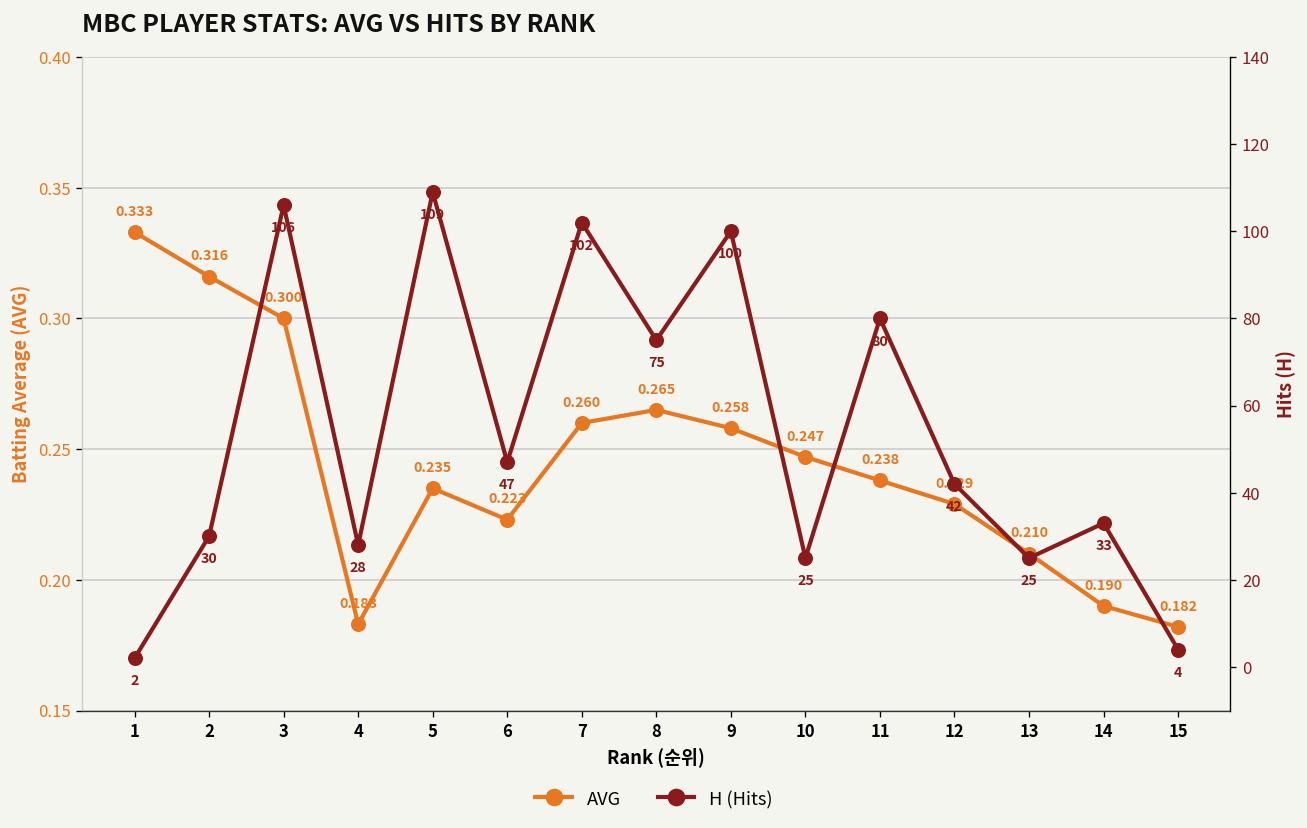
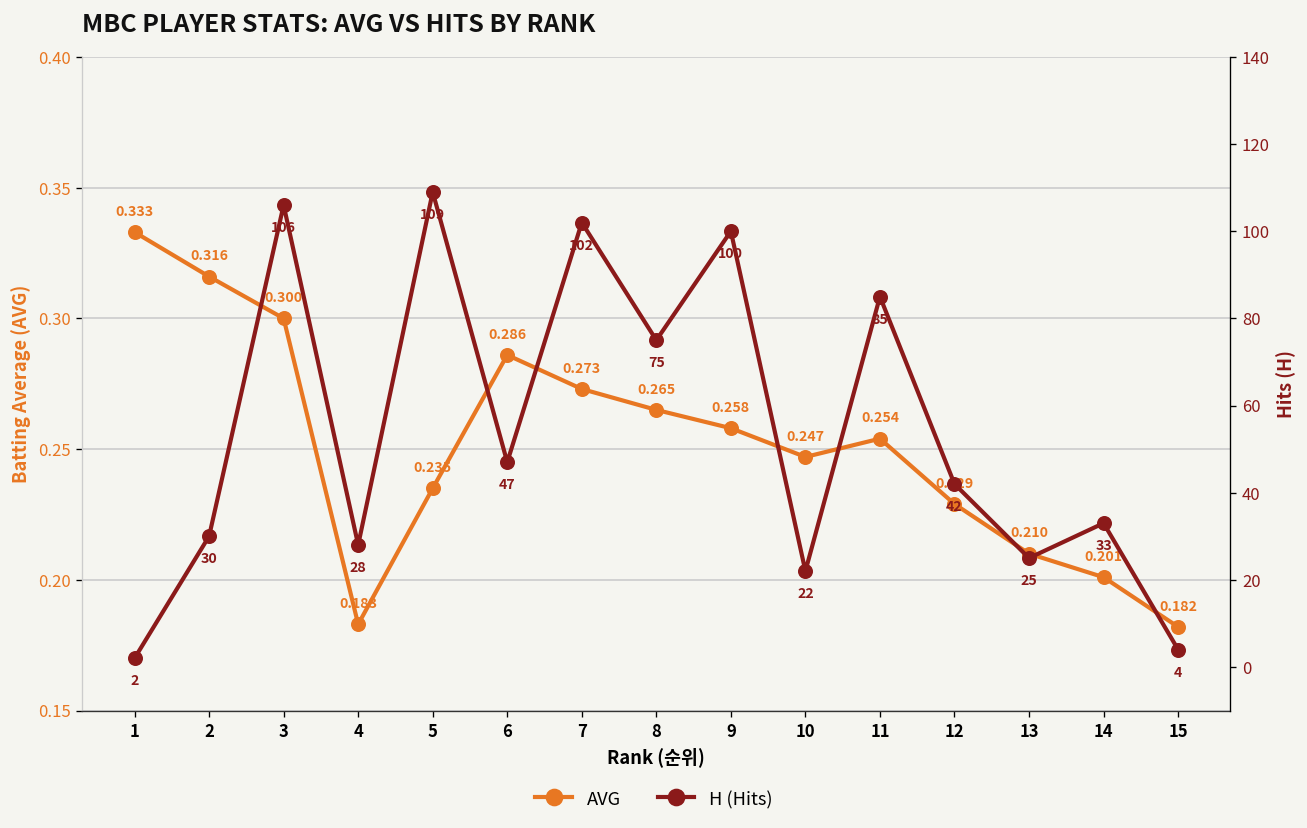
  {
    "AVG": {
      "1": 0.333,
      "2": 0.316,
      "3": 0.300,
      "4": 0.183,
      "5": 0.235,
-     "6": 0.223,
-     "7": 0.260,
+     "6": 0.286,
+     "7": 0.273,
      "8": 0.265,
      "9": 0.258,
      "10": 0.247,
-     "11": 0.238,
+     "11": 0.254,
      "13": 0.210,
-     "14": 0.190,
+     "14": 0.201,
      "15": 0.182
    },
    "H (Hits)": {
      "1": 2,
      "2": 30,
      "3": 106,
      "4": 28,
      "5": 109,
      "6": 47,
      "7": 102,
      "8": 75,
      "9": 100,
-     "10": 25,
-     "11": 80,
+     "10": 22,
+     "11": 85,
      "13": 25,
      "15": 4
    }
  }
